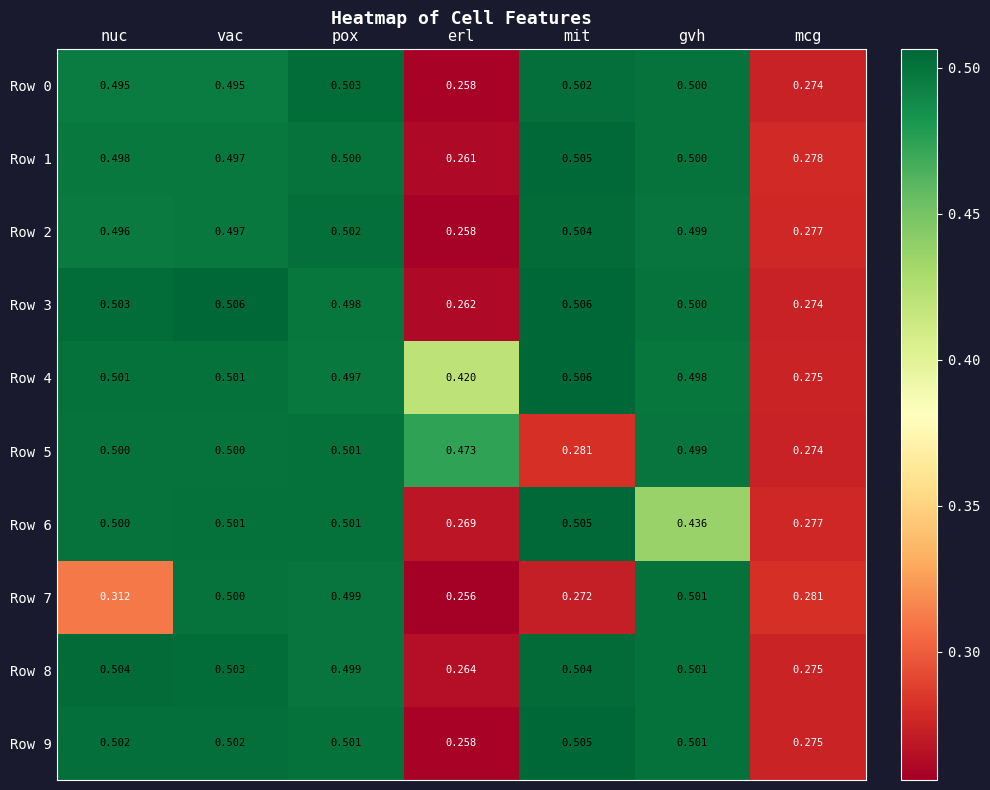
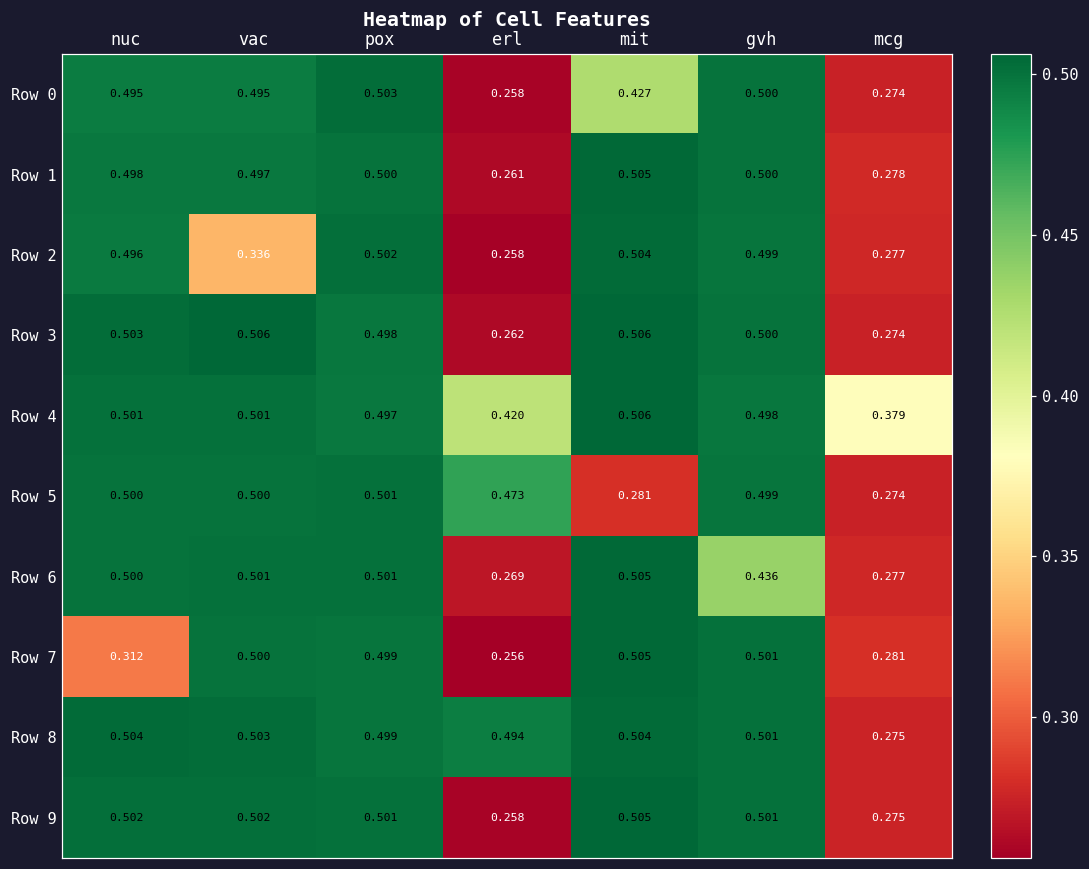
  {
    "Row 0": {
      "nuc": 0.495,
      "vac": 0.495,
      "pox": 0.503,
      "erl": 0.258,
-     "mit": 0.502,
+     "mit": 0.427,
      "gvh": 0.500,
      "mcg": 0.274
    },
    "Row 1": {
      "nuc": 0.498,
      "vac": 0.497,
      "pox": 0.500,
      "erl": 0.261,
      "mit": 0.505,
      "gvh": 0.500,
      "mcg": 0.278
    },
    "Row 2": {
      "nuc": 0.496,
-     "vac": 0.497,
+     "vac": 0.336,
      "pox": 0.502,
      "erl": 0.258,
      "mit": 0.504,
      "gvh": 0.499,
      "mcg": 0.277
    },
    "Row 3": {
      "nuc": 0.503,
      "vac": 0.506,
      "pox": 0.498,
      "erl": 0.262,
      "mit": 0.506,
      "gvh": 0.500,
      "mcg": 0.274
    },
    "Row 4": {
      "nuc": 0.501,
      "vac": 0.501,
      "pox": 0.497,
      "erl": 0.420,
      "mit": 0.506,
      "gvh": 0.498,
-     "mcg": 0.275
+     "mcg": 0.379
    },
    "Row 5": {
      "nuc": 0.500,
      "vac": 0.500,
      "pox": 0.501,
      "erl": 0.473,
      "mit": 0.281,
      "gvh": 0.499,
      "mcg": 0.274
    },
    "Row 6": {
      "nuc": 0.500,
      "vac": 0.501,
      "pox": 0.501,
      "erl": 0.269,
      "mit": 0.505,
      "gvh": 0.436,
      "mcg": 0.277
    },
    "Row 7": {
      "nuc": 0.312,
      "vac": 0.500,
      "pox": 0.499,
      "erl": 0.256,
-     "mit": 0.272,
+     "mit": 0.505,
      "gvh": 0.501,
      "mcg": 0.281
    },
    "Row 8": {
      "nuc": 0.504,
      "vac": 0.503,
      "pox": 0.499,
-     "erl": 0.264,
+     "erl": 0.494,
      "mit": 0.504,
      "gvh": 0.501,
      "mcg": 0.275
    },
    "Row 9": {
      "nuc": 0.502,
      "vac": 0.502,
      "pox": 0.501,
      "erl": 0.258,
      "mit": 0.505,
      "gvh": 0.501,
      "mcg": 0.275
    }
  }
